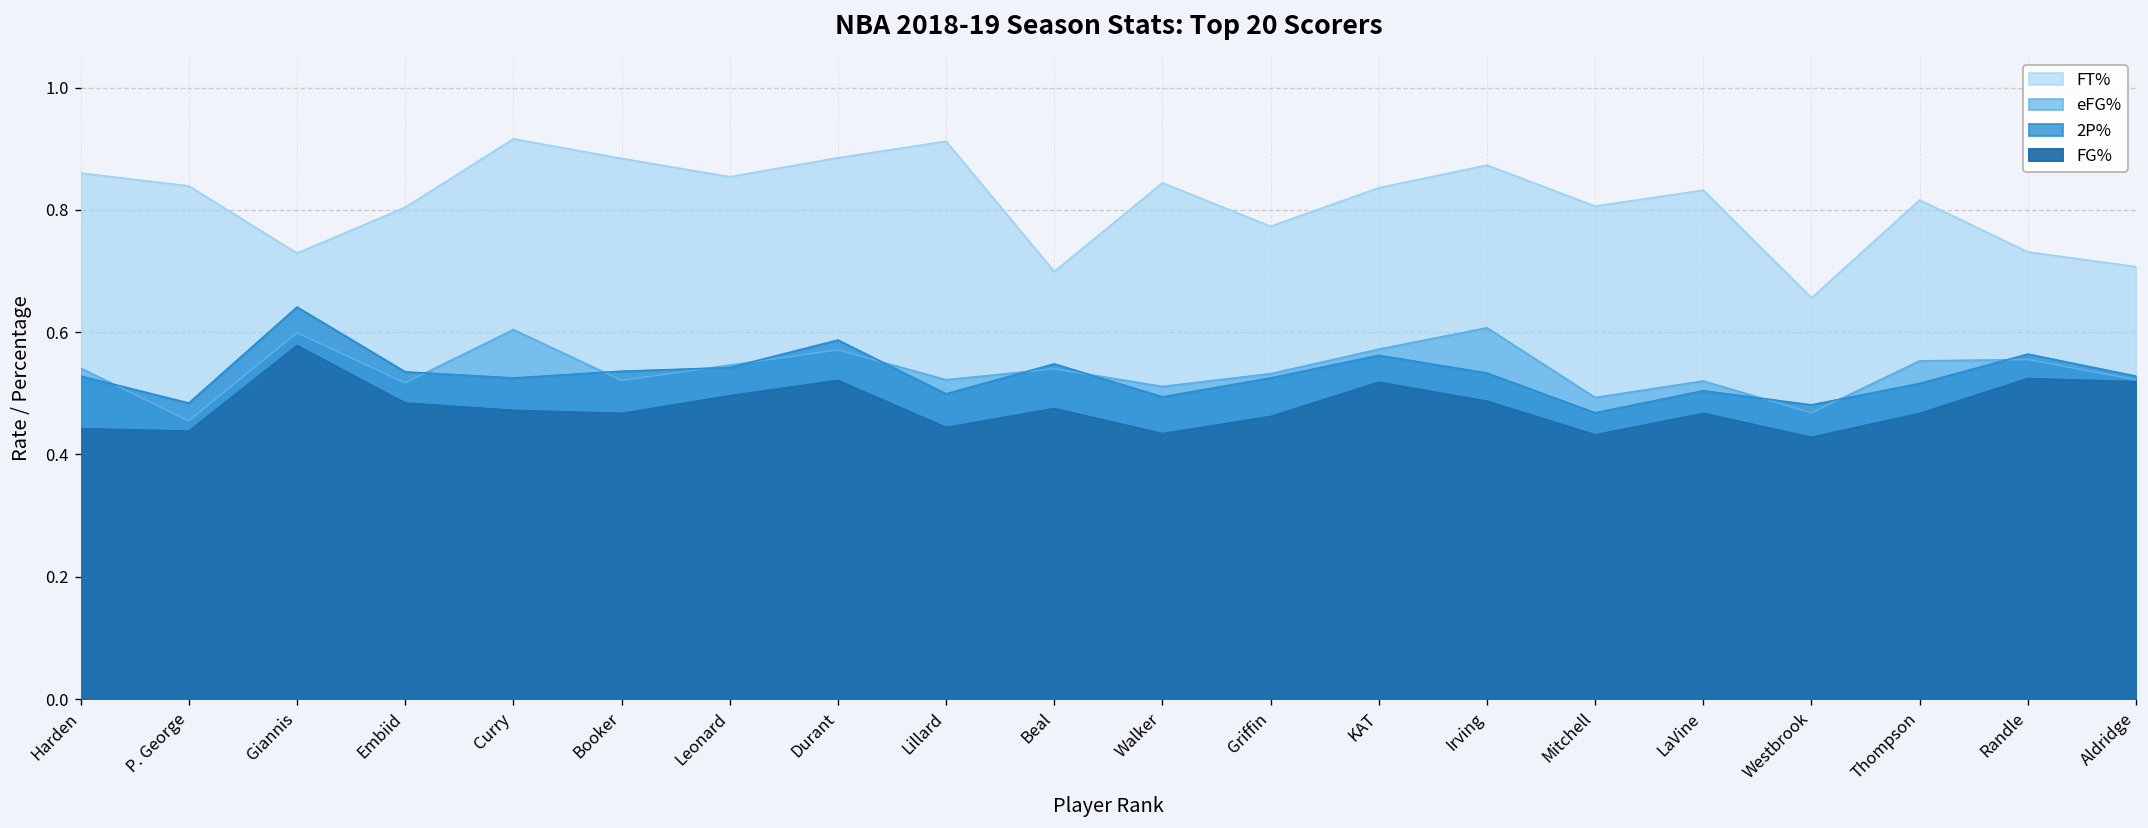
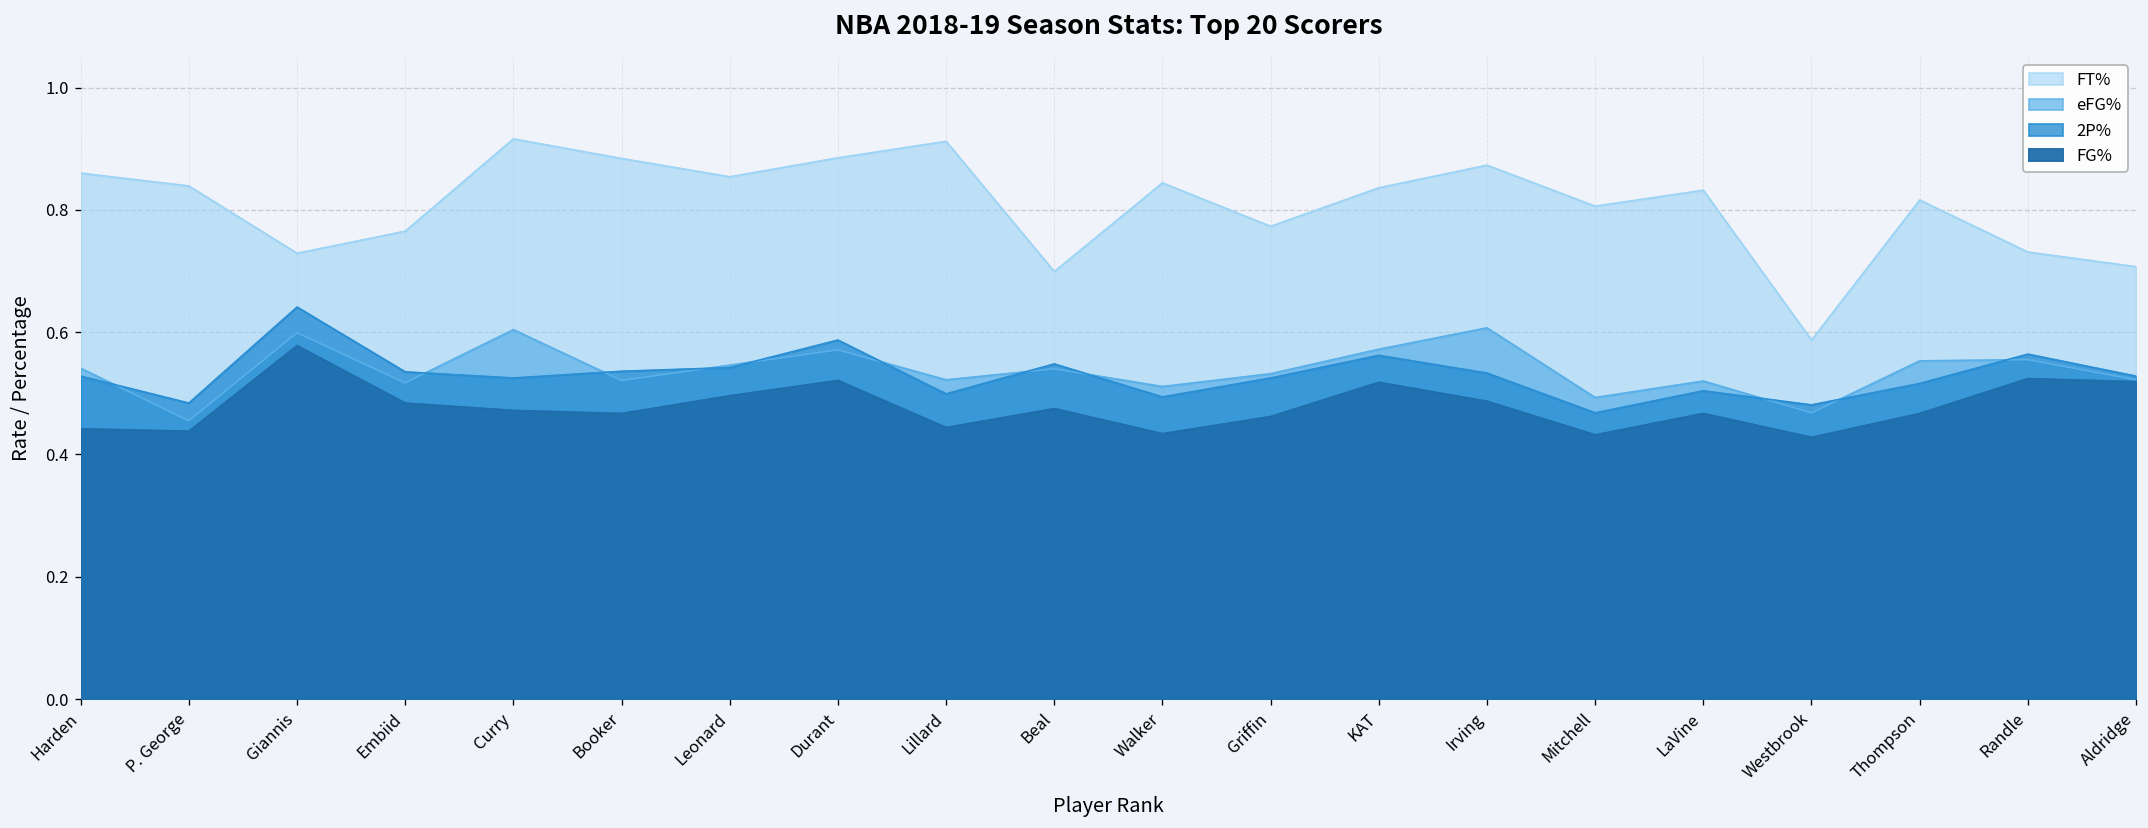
  {
    "FT%": {
      "Harden": 0.86,
      "P. George": 0.84,
      "Giannis": 0.73,
-     "Embiid": 0.80,
+     "Embiid": 0.77,
      "Curry": 0.92,
      "Booker": 0.88,
      "Leonard": 0.85,
      "Durant": 0.89,
      "Lillard": 0.91,
      "Beal": 0.70,
      "Walker": 0.84,
      "Griffin": 0.77,
      "KAT": 0.84,
      "Irving": 0.87,
      "Mitchell": 0.81,
      "LaVine": 0.83,
-     "Westbrook": 0.66,
+     "Westbrook": 0.59,
      "Thompson": 0.82,
      "Randle": 0.73,
      "Aldridge": 0.71
    },
    "eFG%": {
      "Harden": 0.54,
      "P. George": 0.46,
      "Giannis": 0.60,
      "Embiid": 0.52,
      "Curry": 0.60,
      "Booker": 0.52,
      "Durant": 0.57,
      "Lillard": 0.52,
      "Beal": 0.54,
      "Walker": 0.51,
      "Griffin": 0.53,
      "KAT": 0.57,
      "Irving": 0.61,
      "Mitchell": 0.49,
      "LaVine": 0.52,
      "Westbrook": 0.47,
      "Thompson": 0.55,
      "Randle": 0.56
    }
  }
